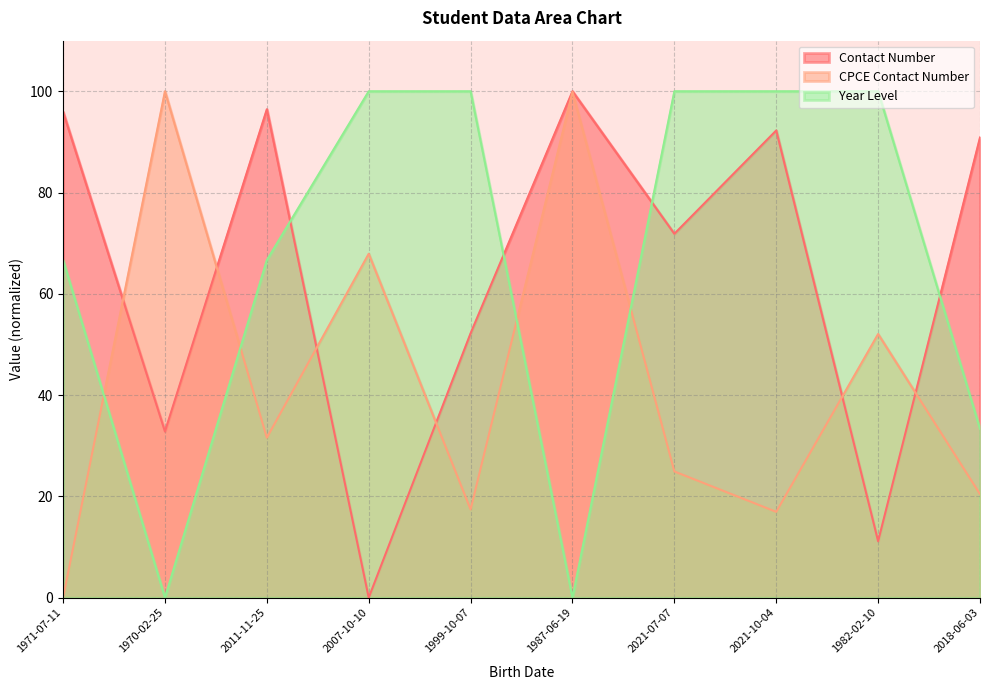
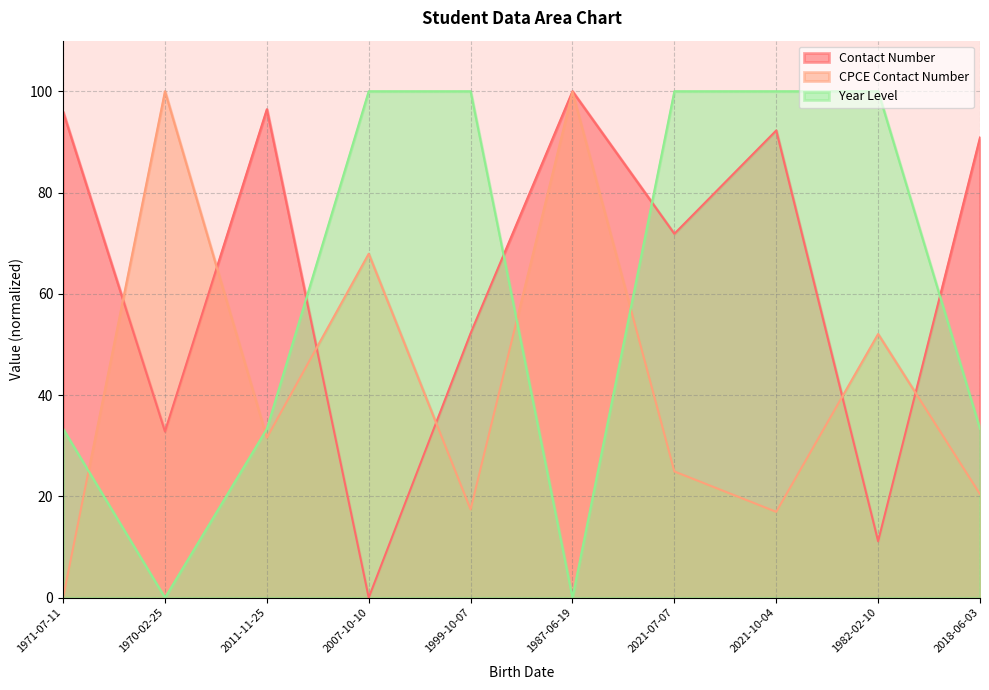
  {
    "Year Level": {
-     "1971-07-11": 67,
+     "1971-07-11": 33,
      "1970-02-25": 0,
-     "2011-11-25": 67,
+     "2011-11-25": 33,
      "2007-10-10": 100,
      "1999-10-07": 100,
      "1987-06-19": 0,
      "2021-07-07": 100,
      "2021-10-04": 100,
      "2018-06-03": 33
    }
  }
